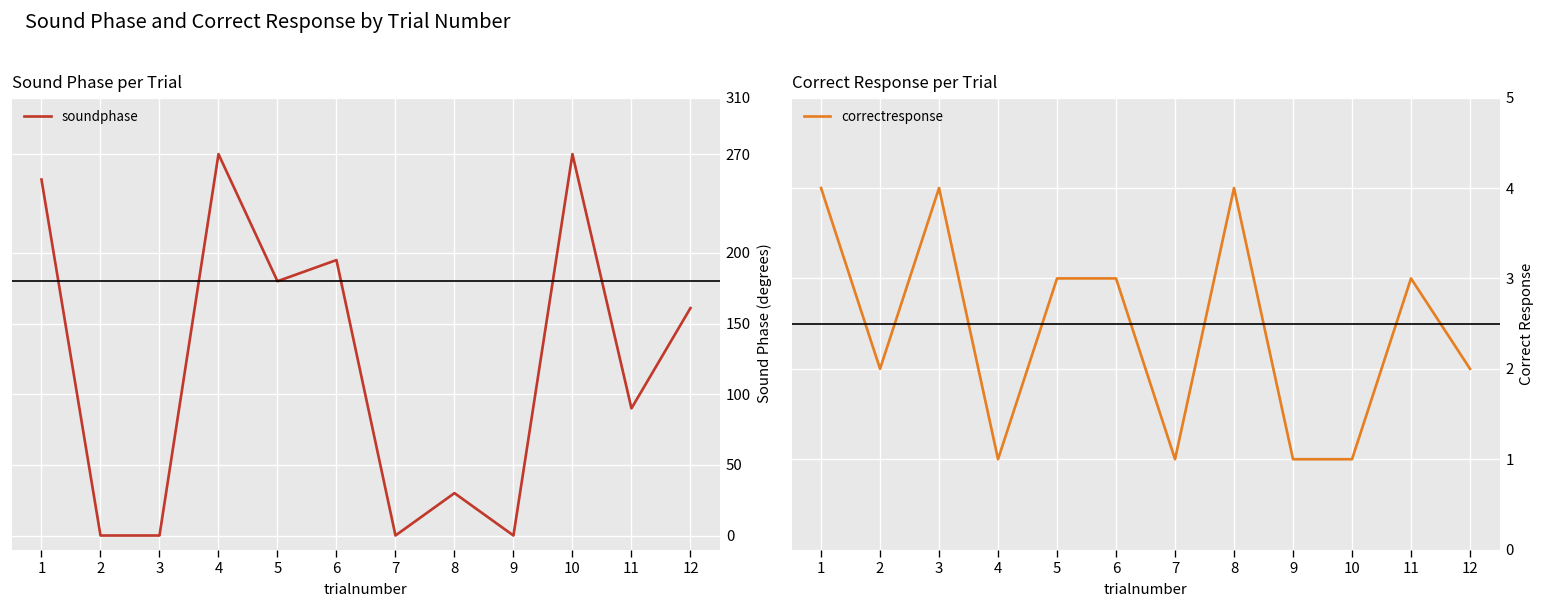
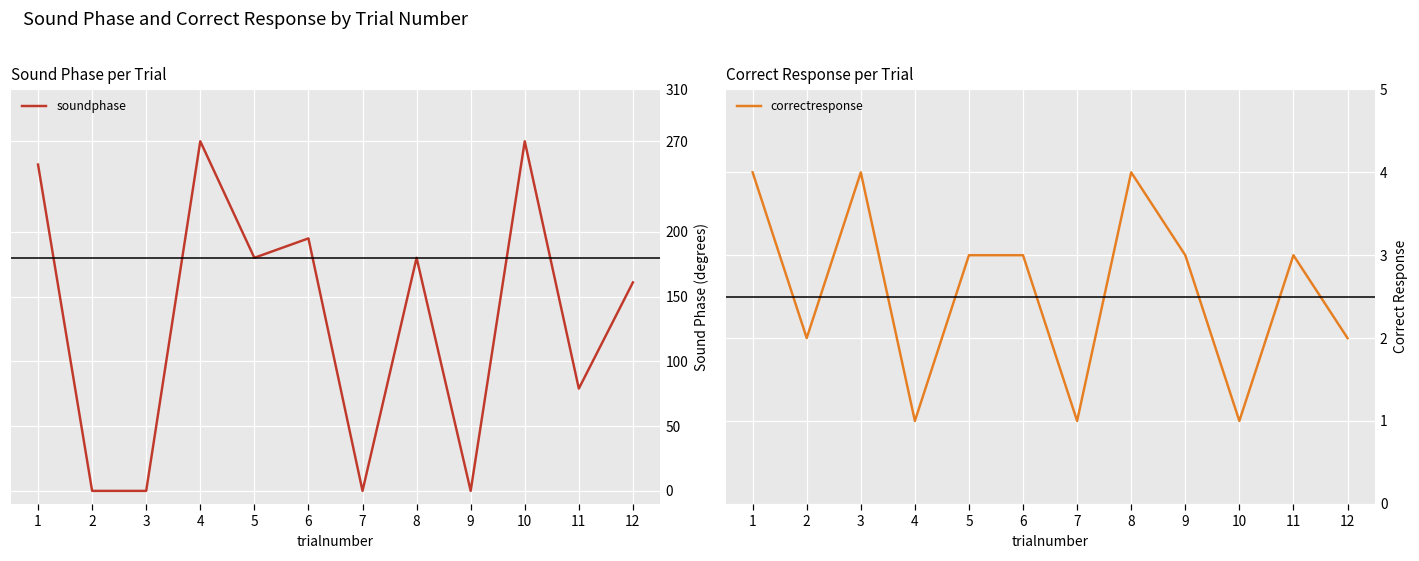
  {
    "Sound Phase per Trial": {
      "1": 252,
      "2": 0,
      "3": 0,
      "4": 270,
      "5": 180,
      "6": 195,
      "7": 0,
-     "8": 30,
+     "8": 180,
      "9": 0,
      "10": 270,
-     "11": 90,
+     "11": 79,
      "12": 161
    },
    "Correct Response per Trial": {
      "1": 4,
      "2": 2,
      "3": 4,
      "4": 1,
      "5": 3,
      "6": 3,
      "7": 1,
      "8": 4,
-     "9": 1,
+     "9": 3,
      "10": 1,
      "11": 3,
      "12": 2
    }
  }
